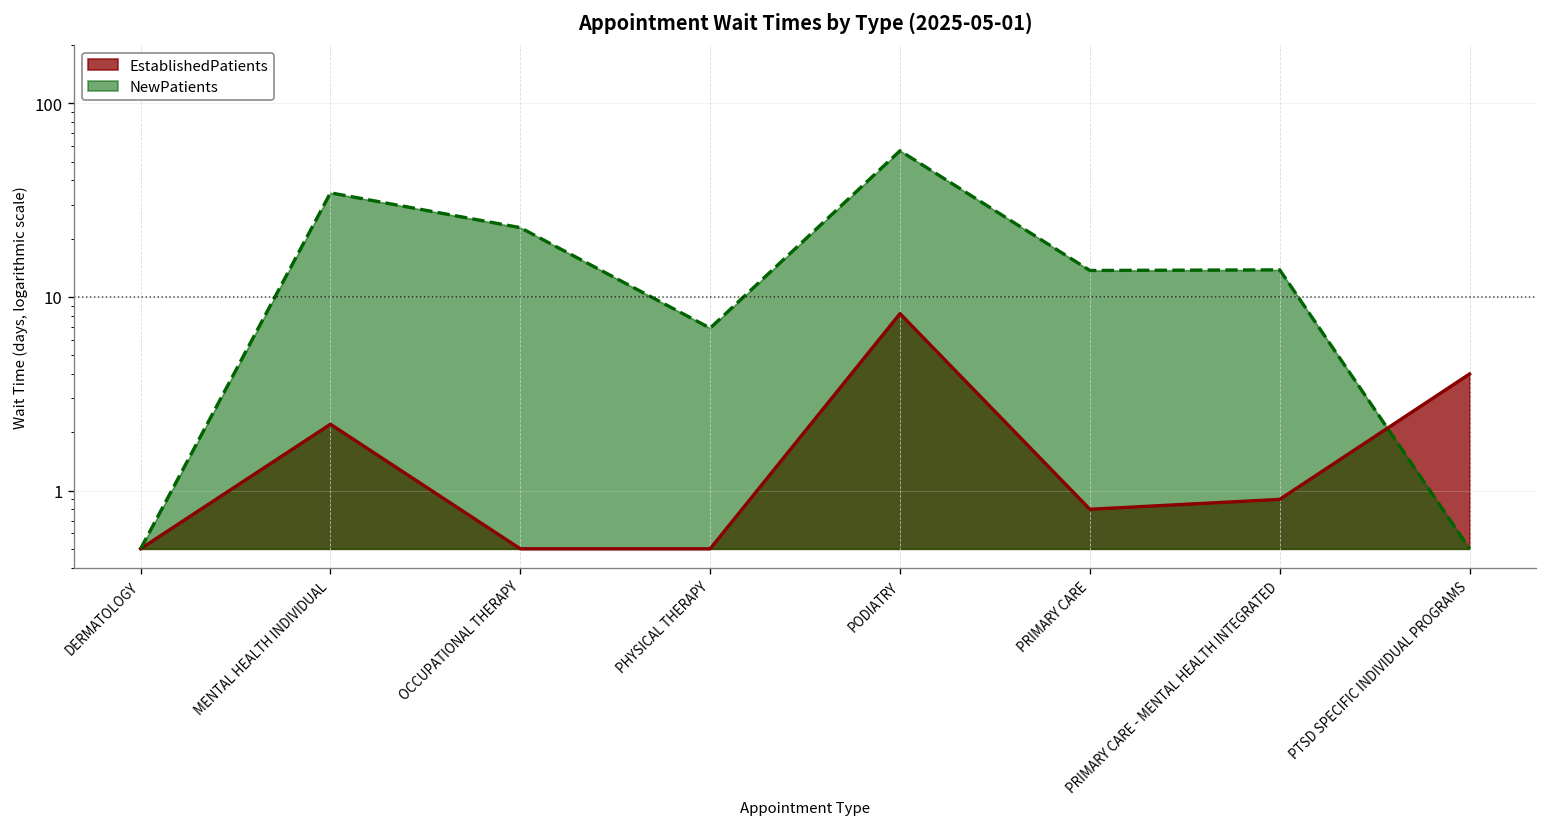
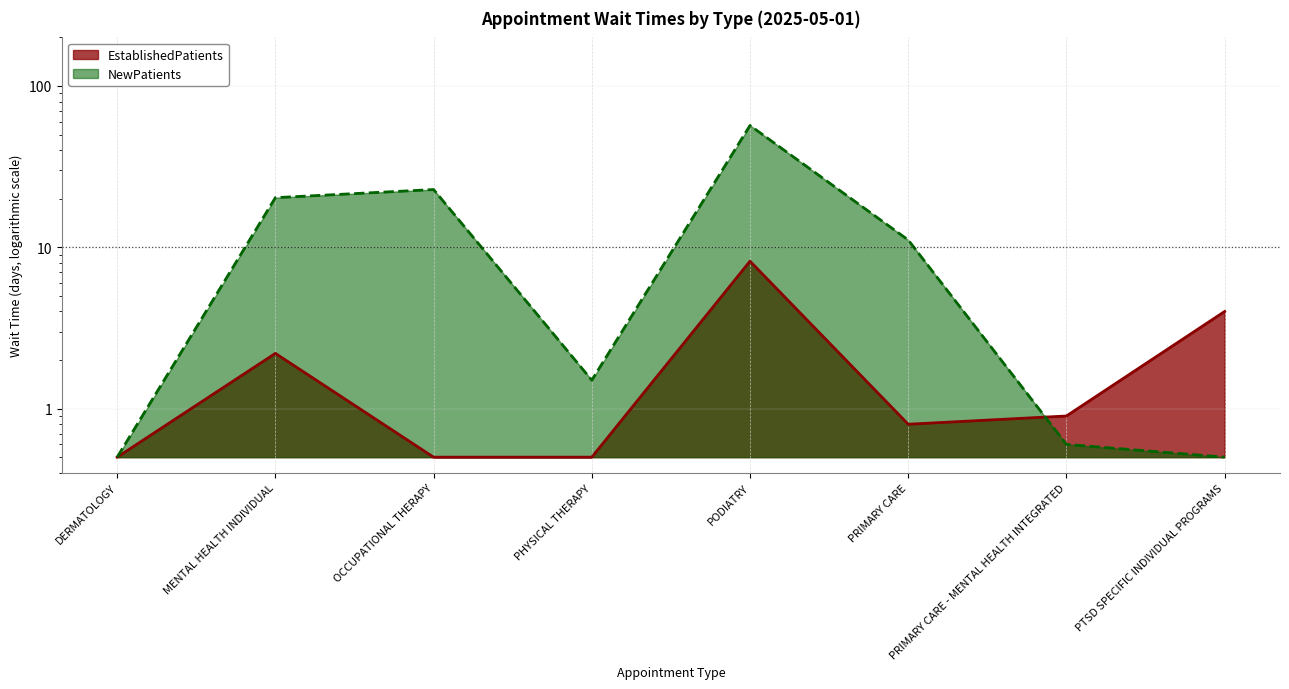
  {
    "EstablishedPatients": {
      "MENTAL HEALTH INDIVIDUAL": 2.2,
      "OCCUPATIONAL THERAPY": 0.5,
      "PHYSICAL THERAPY": 0.5,
      "PODIATRY": 8,
      "PRIMARY CARE": 0.8,
      "PRIMARY CARE - MENTAL HEALTH INTEGRATED": 0.9,
      "PTSD SPECIFIC INDIVIDUAL PROGRAMS": 4.0
    },
    "NewPatients": {
-     "MENTAL HEALTH INDIVIDUAL": 35,
+     "MENTAL HEALTH INDIVIDUAL": 20,
      "OCCUPATIONAL THERAPY": 23,
-     "PHYSICAL THERAPY": 6.9,
+     "PHYSICAL THERAPY": 1.5,
      "PODIATRY": 57,
-     "PRIMARY CARE": 14,
-     "PRIMARY CARE - MENTAL HEALTH INTEGRATED": 14,
+     "PRIMARY CARE": 11,
+     "PRIMARY CARE - MENTAL HEALTH INTEGRATED": 0.6,
      "PTSD SPECIFIC INDIVIDUAL PROGRAMS": 0.5
    }
  }
